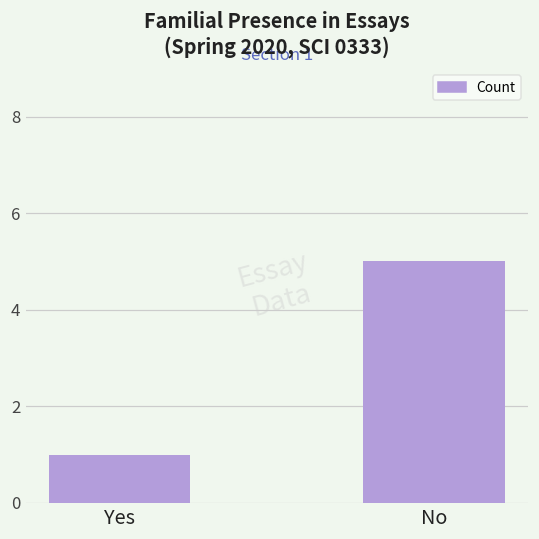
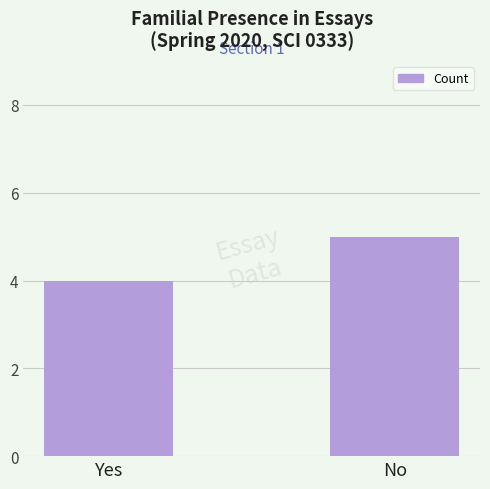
  {
-   "Yes": 1,
+   "Yes": 4,
    "No": 5
  }
